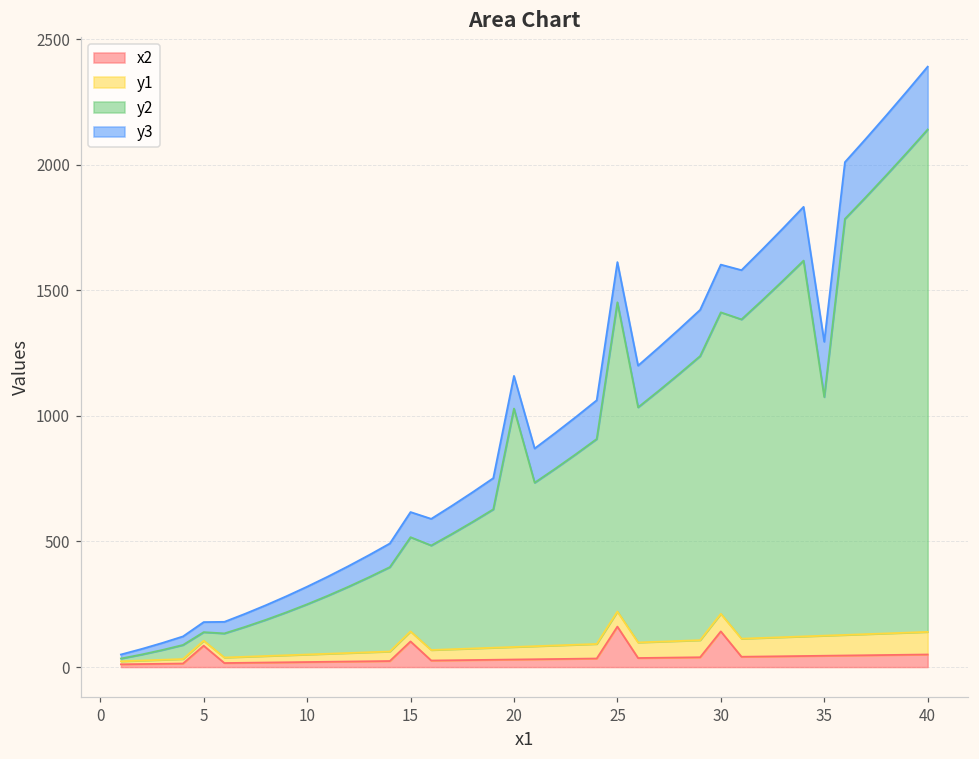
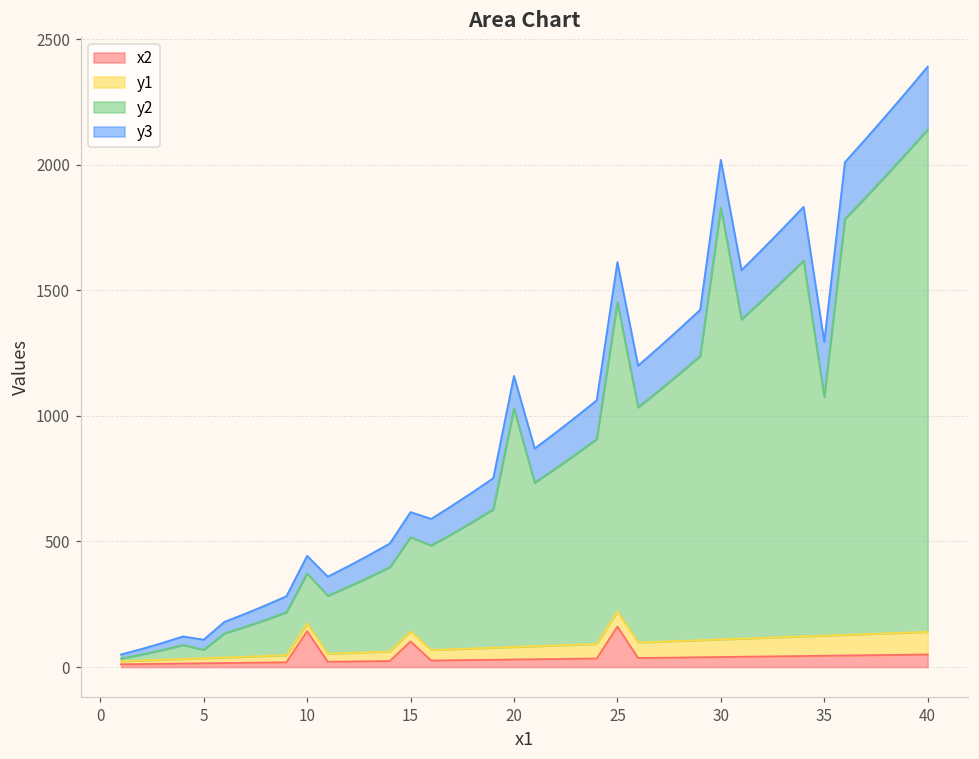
  {
    "x2": {
-     "5": 90,
-     "10": 20,
+     "5": 20,
+     "10": 140,
      "15": 100,
      "20": 30,
      "25": 160,
-     "30": 140,
+     "30": 40,
      "35": 50,
      "40": 50
    },
    "y1": {
      "5": 20,
      "10": 30,
      "15": 40,
      "20": 50,
      "25": 60,
      "30": 70,
      "35": 80,
      "40": 90
    },
    "y2": {
      "5": 30,
      "10": 200,
      "15": 380,
      "20": 950,
      "25": 1230,
-     "30": 1200,
+     "30": 1720,
      "35": 950,
      "40": 2000
    },
    "y3": {
      "5": 40,
      "10": 70,
      "15": 100,
      "20": 130,
      "25": 160,
      "30": 190,
      "35": 220,
      "40": 250
    }
  }
